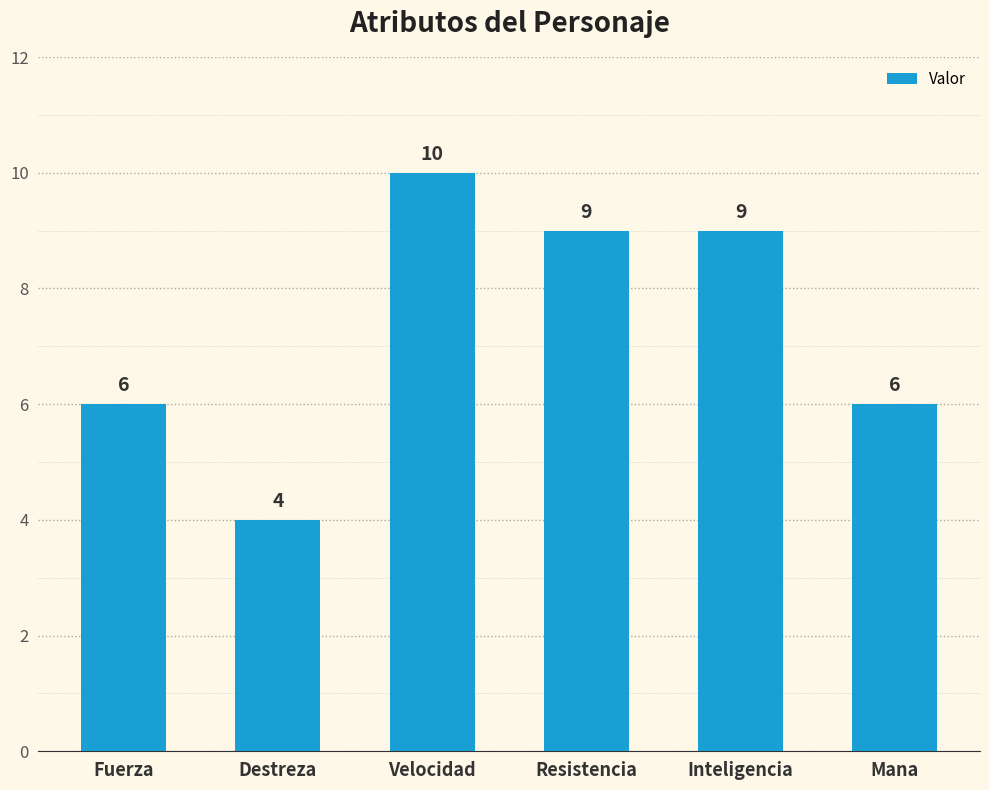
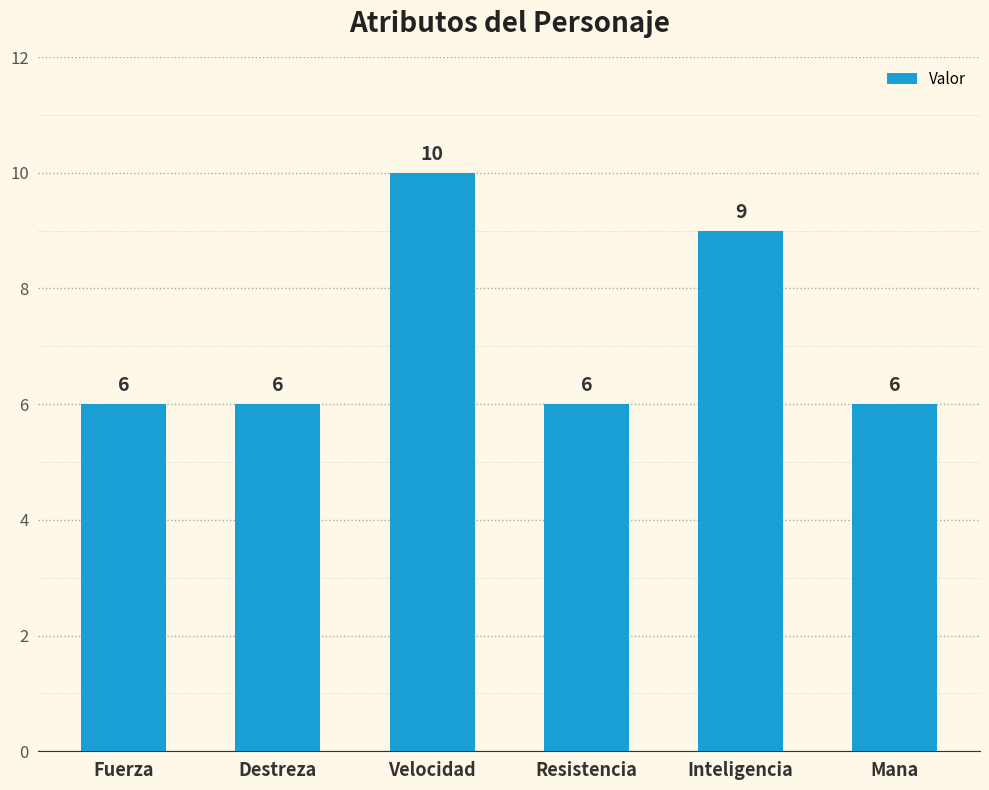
  {
    "Fuerza": 6,
-   "Destreza": 4,
+   "Destreza": 6,
    "Velocidad": 10,
-   "Resistencia": 9,
+   "Resistencia": 6,
    "Inteligencia": 9,
    "Mana": 6
  }
